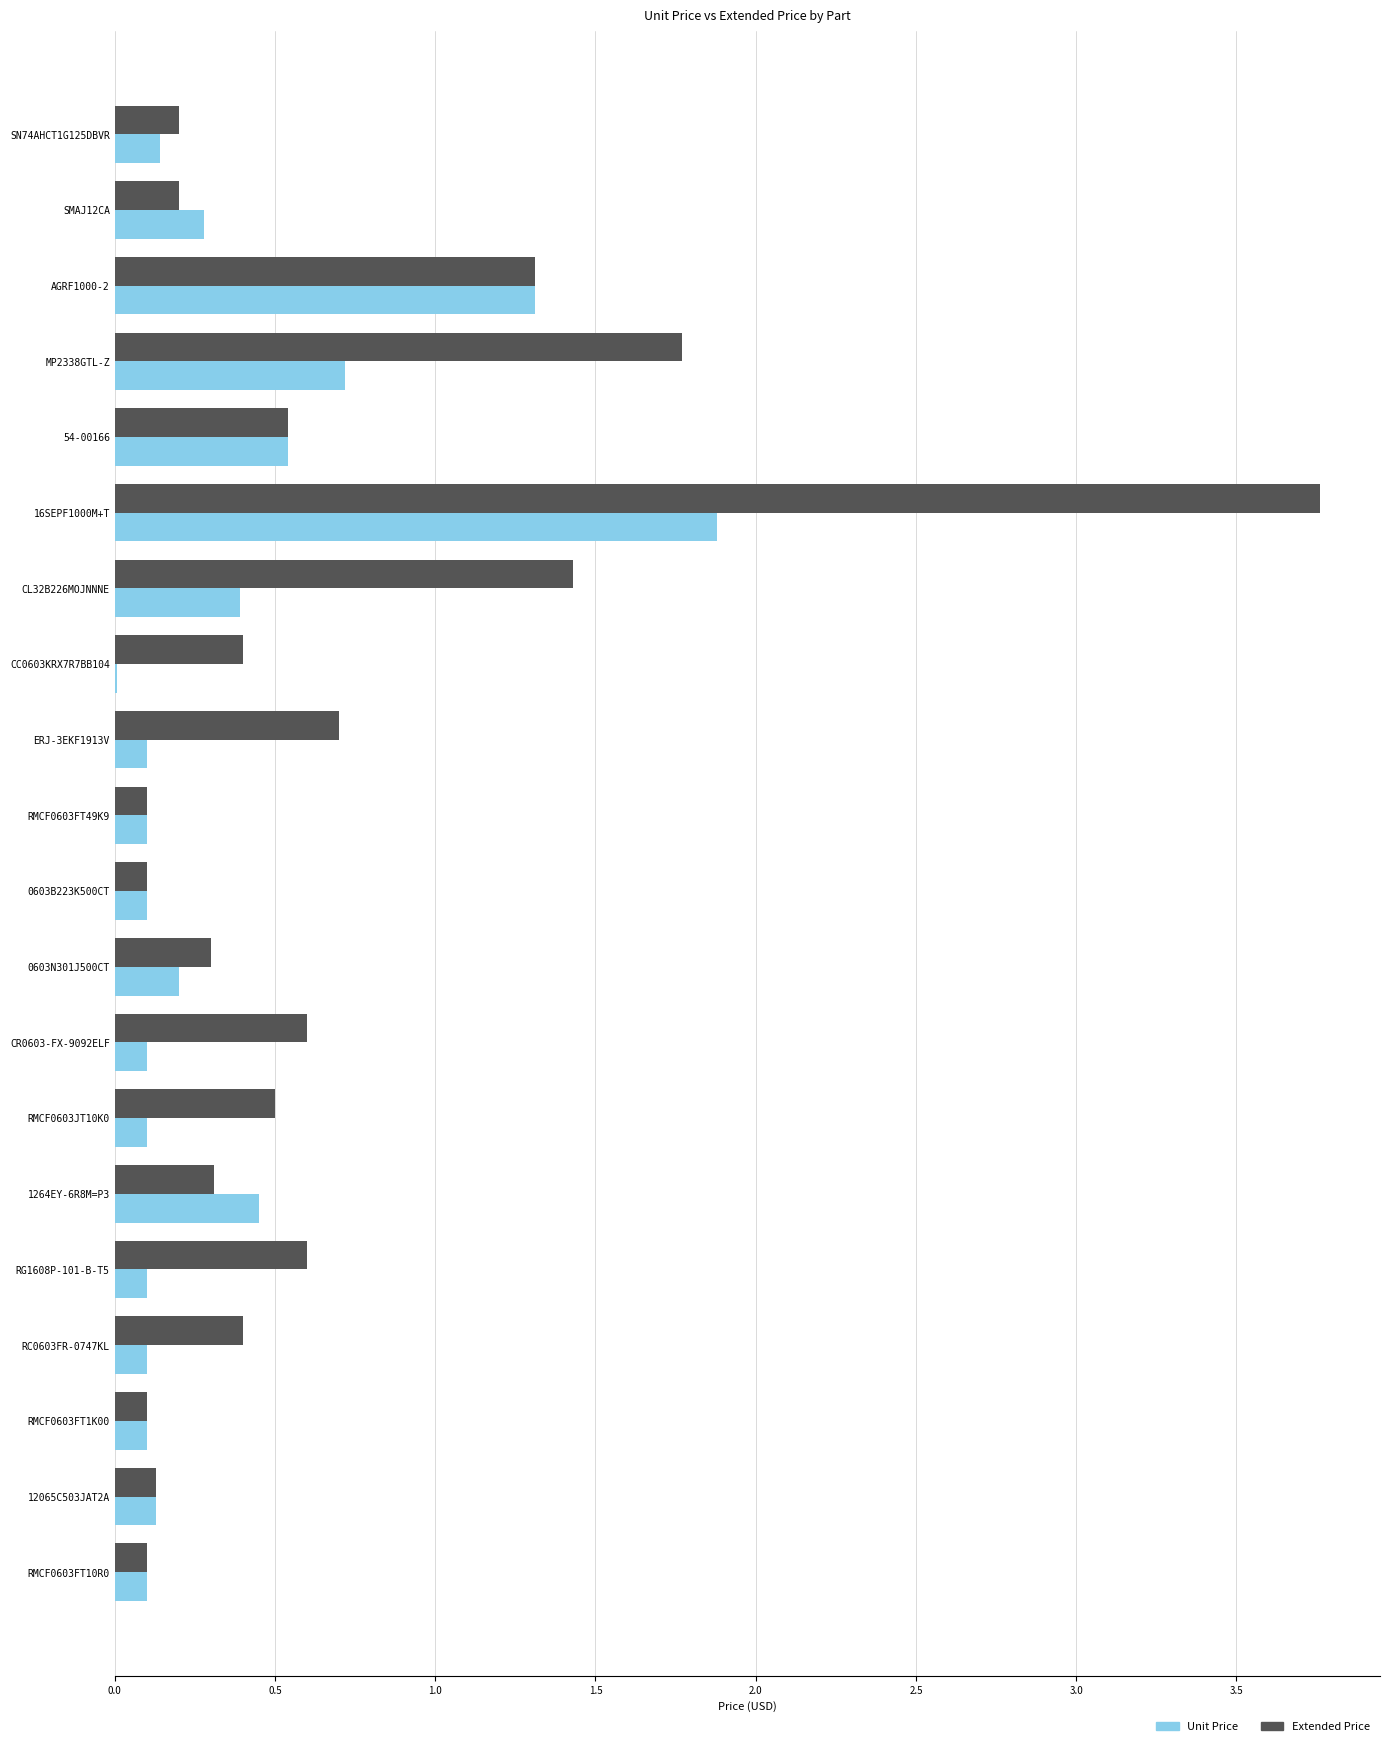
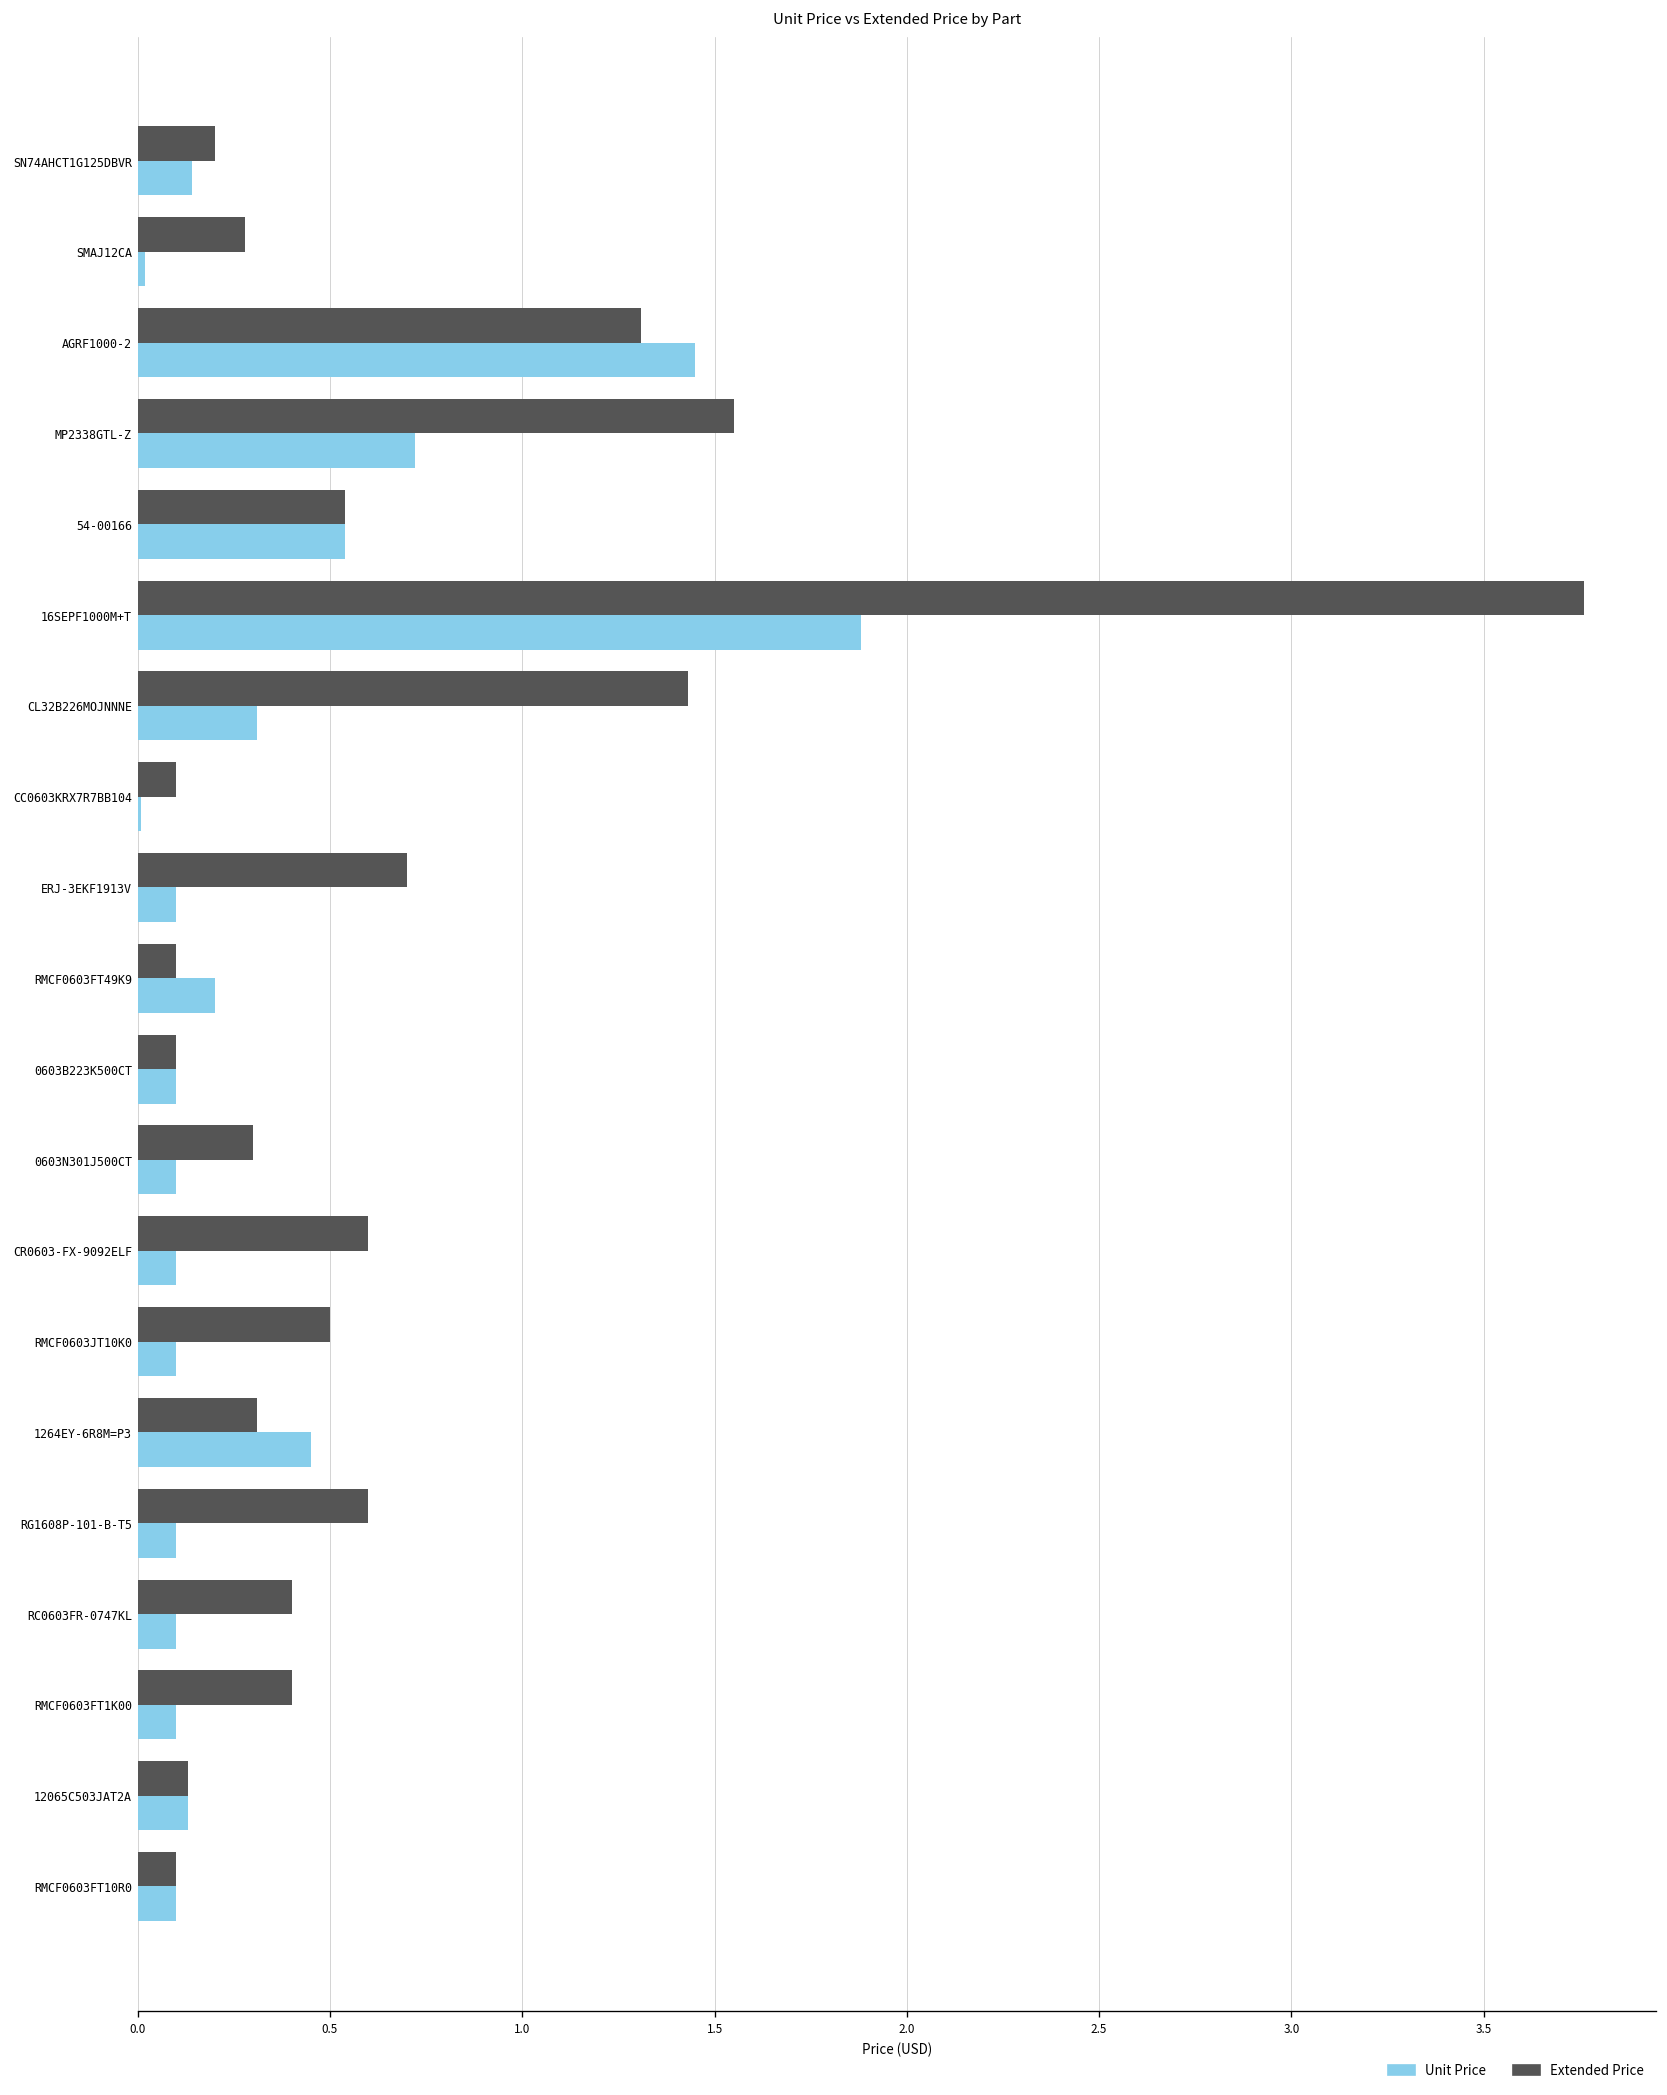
  {
    "Unit Price": {
      "SN74AHCT1G125DBVR": 0.14,
-     "SMAJ12CA": 0.28,
-     "AGRF1000-2": 1.31,
+     "SMAJ12CA": 0.02,
+     "AGRF1000-2": 1.45,
      "MP2338GTL-Z": 0.72,
      "54-00166": 0.54,
      "16SEPF1000M+T": 1.88,
-     "CL32B226MOJNNNE": 0.39,
+     "CL32B226MOJNNNE": 0.31,
      "CC0603KRX7R7BB104": 0.01,
      "ERJ-3EKF1913V": 0.10,
-     "RMCF0603FT49K9": 0.1,
+     "RMCF0603FT49K9": 0.2,
      "0603B223K500CT": 0.10,
-     "0603N301J500CT": 0.2,
+     "0603N301J500CT": 0.1,
      "CR0603-FX-9092ELF": 0.10,
      "RMCF0603JT10K0": 0.10,
      "1264EY-6R8M=P3": 0.45,
      "RG1608P-101-B-T5": 0.10,
      "RC0603FR-0747KL": 0.10,
      "RMCF0603FT1K00": 0.10,
      "12065C503JAT2A": 0.13,
      "RMCF0603FT10R0": 0.10
    },
    "Extended Price": {
      "SN74AHCT1G125DBVR": 0.20,
-     "SMAJ12CA": 0.20,
+     "SMAJ12CA": 0.28,
      "AGRF1000-2": 1.31,
-     "MP2338GTL-Z": 1.77,
+     "MP2338GTL-Z": 1.55,
      "54-00166": 0.54,
      "16SEPF1000M+T": 3.76,
      "CL32B226MOJNNNE": 1.43,
-     "CC0603KRX7R7BB104": 0.4,
+     "CC0603KRX7R7BB104": 0.1,
      "ERJ-3EKF1913V": 0.70,
      "RMCF0603FT49K9": 0.10,
      "0603B223K500CT": 0.10,
      "0603N301J500CT": 0.30,
      "CR0603-FX-9092ELF": 0.60,
      "RMCF0603JT10K0": 0.50,
      "1264EY-6R8M=P3": 0.31,
      "RG1608P-101-B-T5": 0.60,
      "RC0603FR-0747KL": 0.40,
-     "RMCF0603FT1K00": 0.1,
+     "RMCF0603FT1K00": 0.4,
      "12065C503JAT2A": 0.13,
      "RMCF0603FT10R0": 0.10
    }
  }
